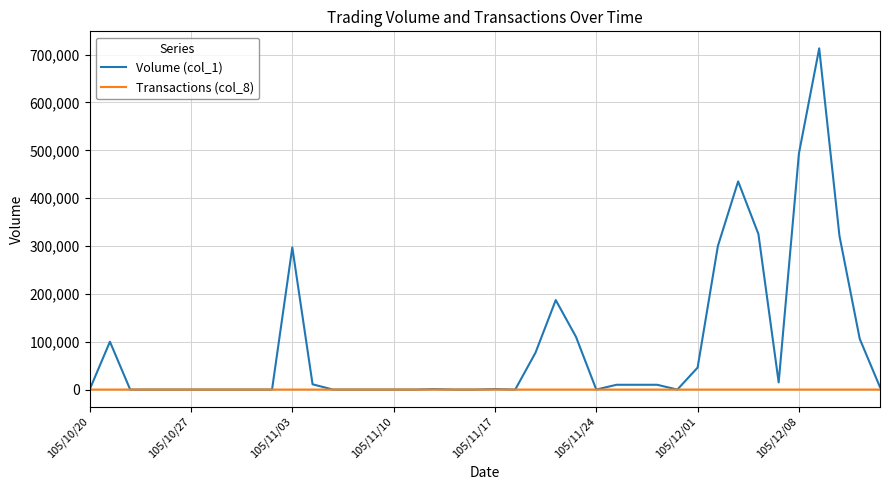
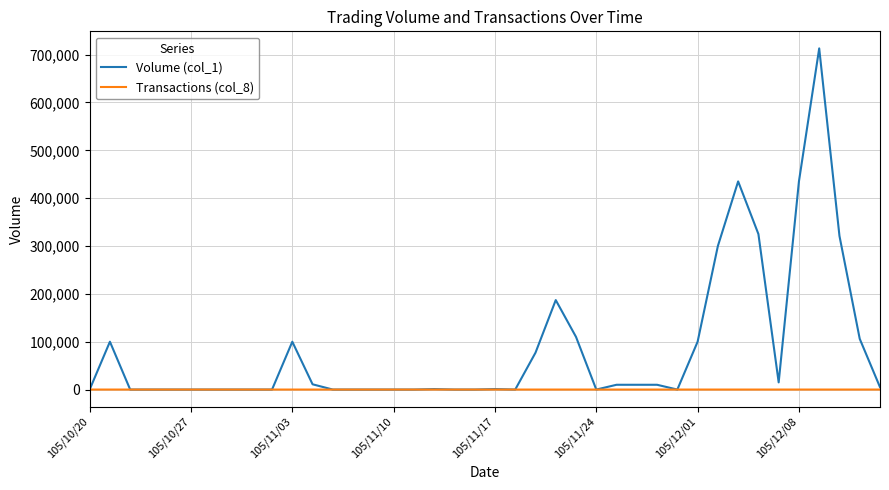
  {
    "Volume (col_1)": {
-     "105/11/03": "300,000",
-     "105/12/01": "50,000",
-     "105/12/08": "490,000"
+     "105/11/03": "100,000",
+     "105/12/01": "100,000",
+     "105/12/08": "440,000"
    },
    "Transactions (col_8)": {
      "105/11/03": "0",
      "105/12/01": "0",
      "105/12/08": "0"
    }
  }
